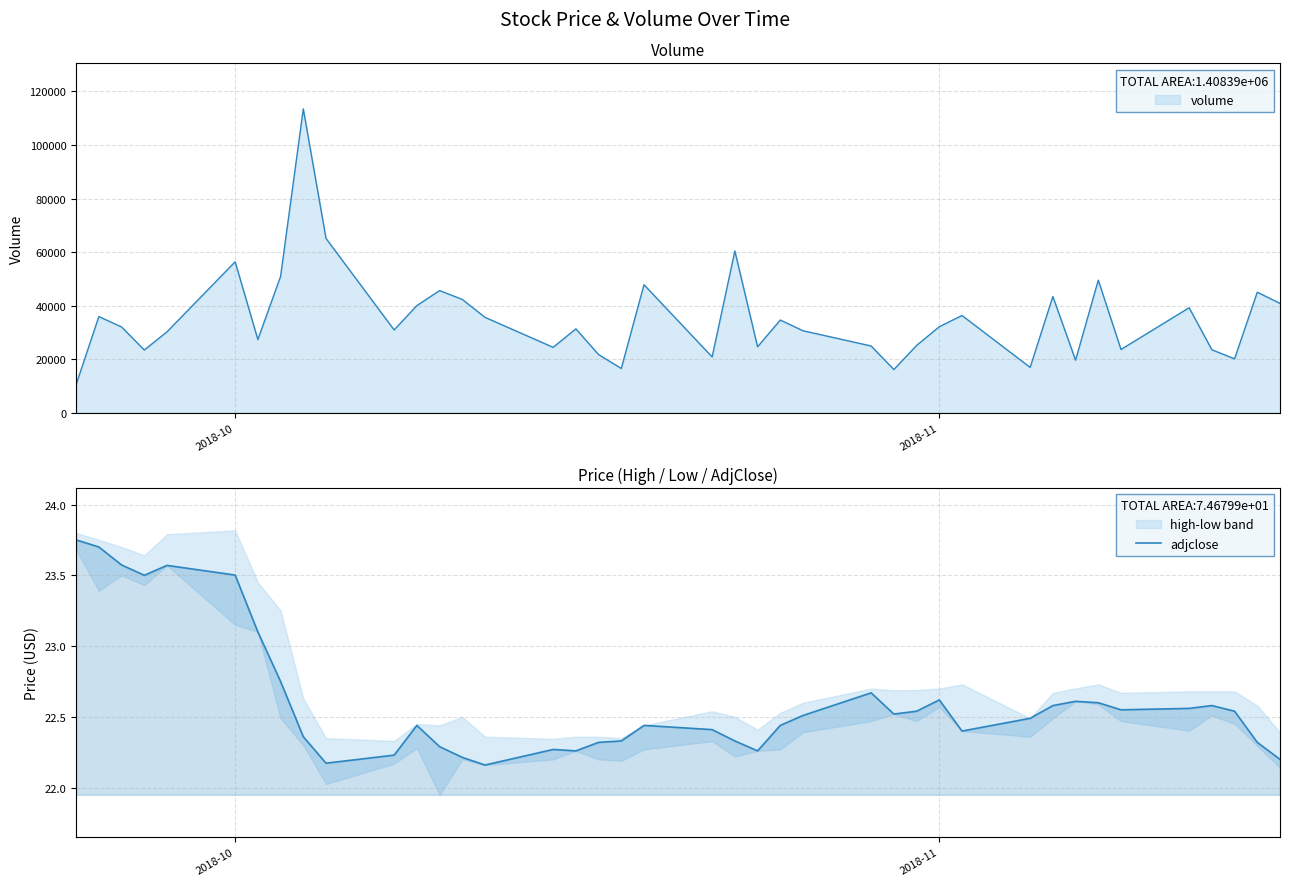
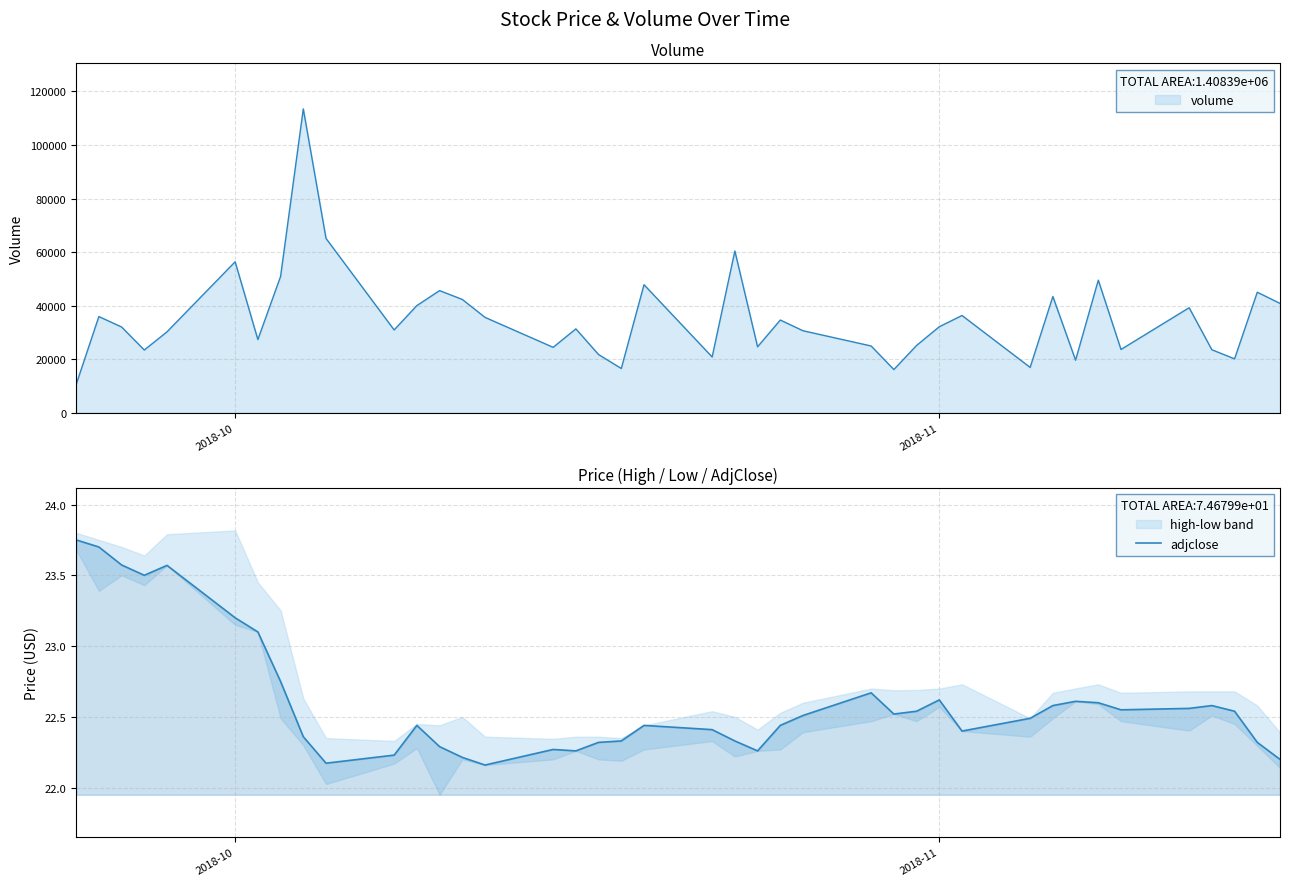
  {
    "Volume": {
      "2018-10": 56000,
      "2018-11": 32000
    },
    "Price (High / Low / AdjClose)": {
      "adjclose": {
-       "2018-10": 23.50,
+       "2018-10": 23.20,
        "2018-11": 22.62
      }
    }
  }
